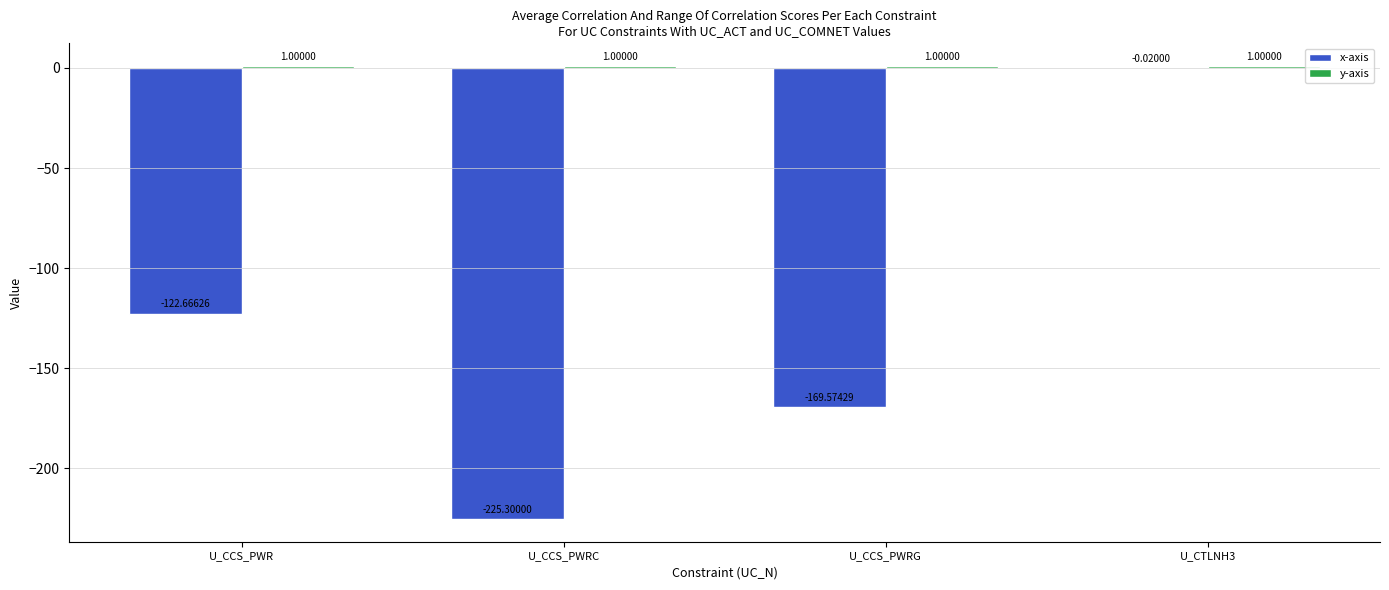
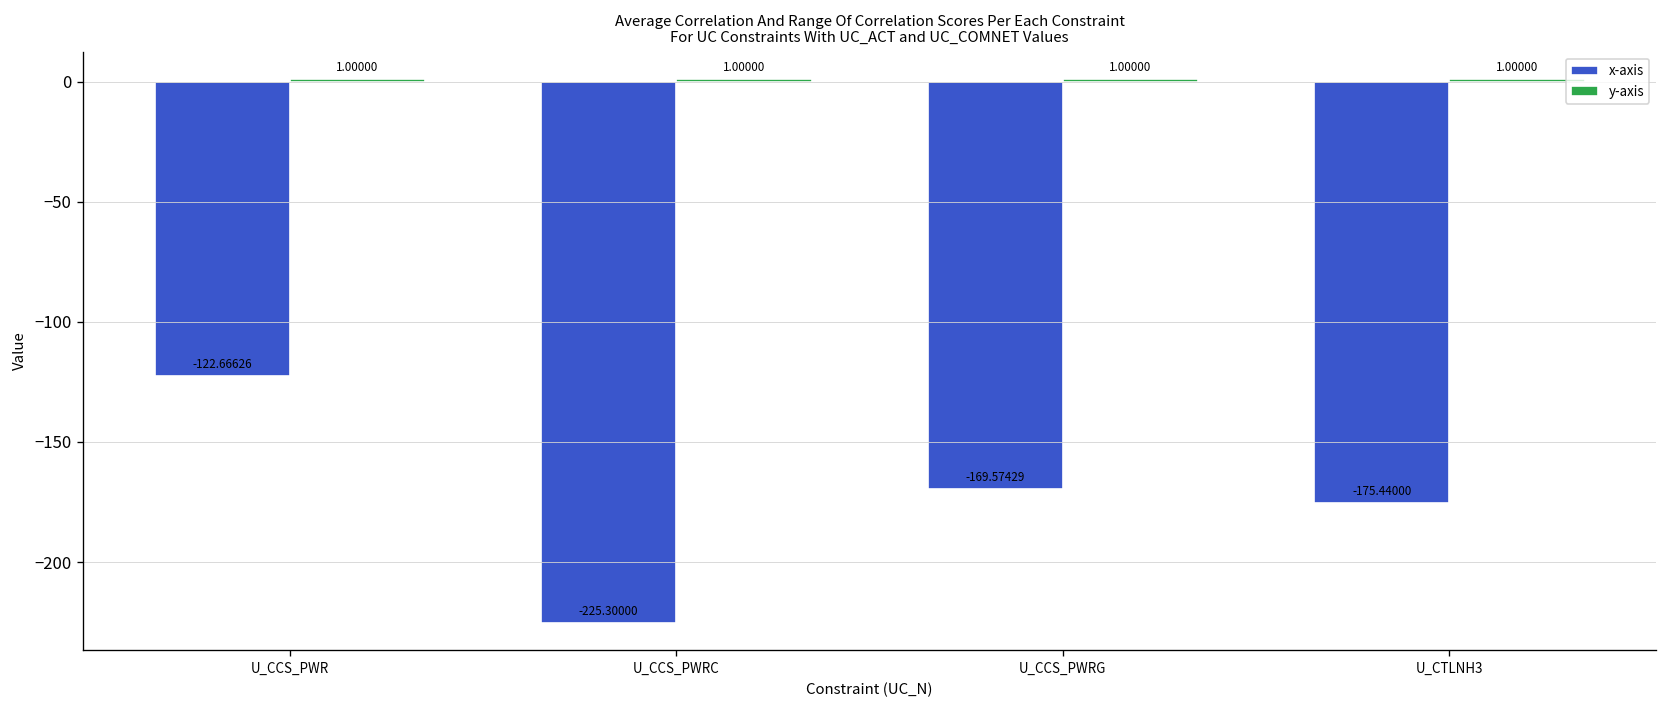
  {
    "x-axis": {
      "U_CCS_PWR": -122.66626,
      "U_CCS_PWRC": -225.30000,
      "U_CCS_PWRG": -169.57429,
-     "U_CTLNH3": -0.02000
+     "U_CTLNH3": -175.44000
    },
    "y-axis": {
      "U_CCS_PWR": 1.00000,
      "U_CCS_PWRC": 1.00000,
      "U_CCS_PWRG": 1.00000,
      "U_CTLNH3": 1.00000
    }
  }
